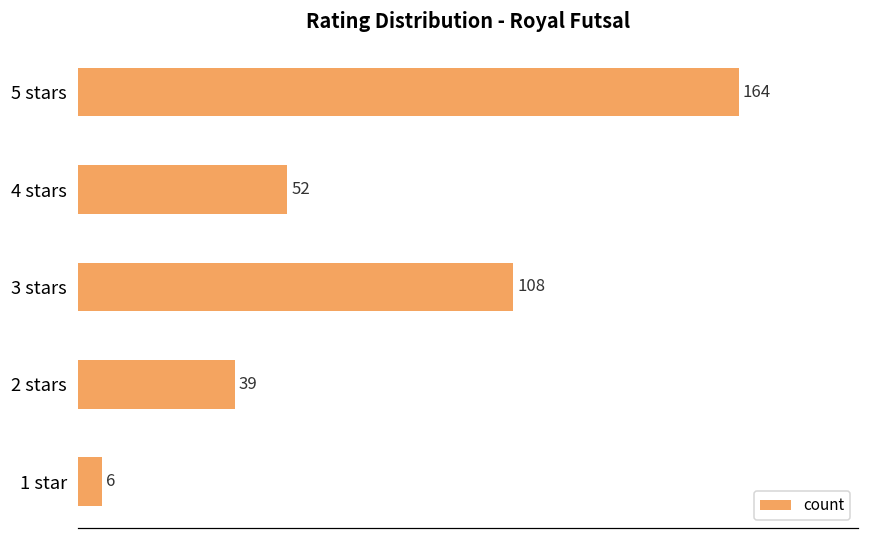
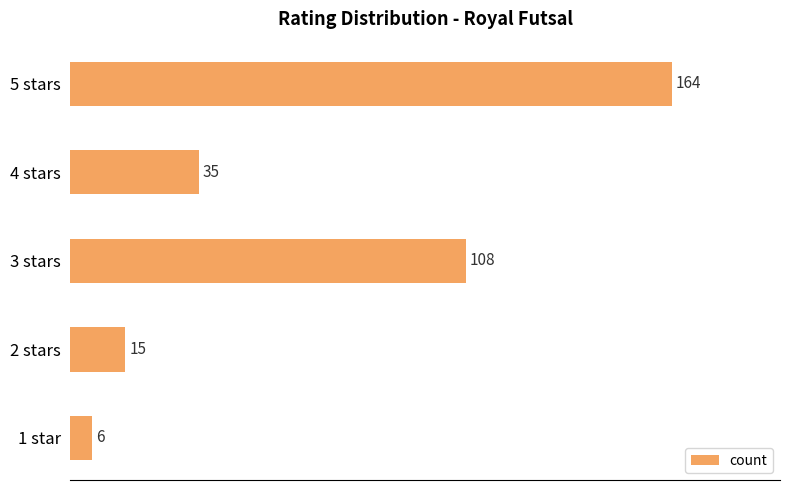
  {
    "5 stars": 164,
-   "4 stars": 52,
+   "4 stars": 35,
    "3 stars": 108,
-   "2 stars": 39,
+   "2 stars": 15,
    "1 star": 6
  }
